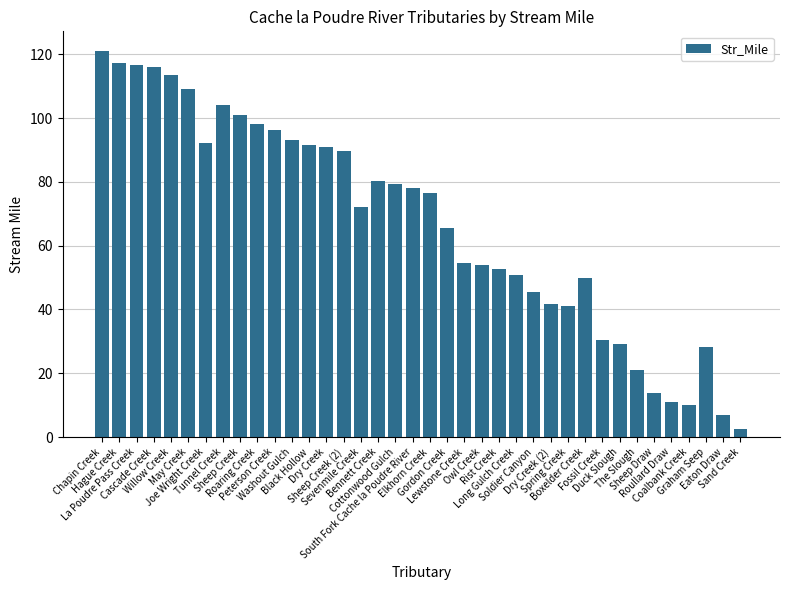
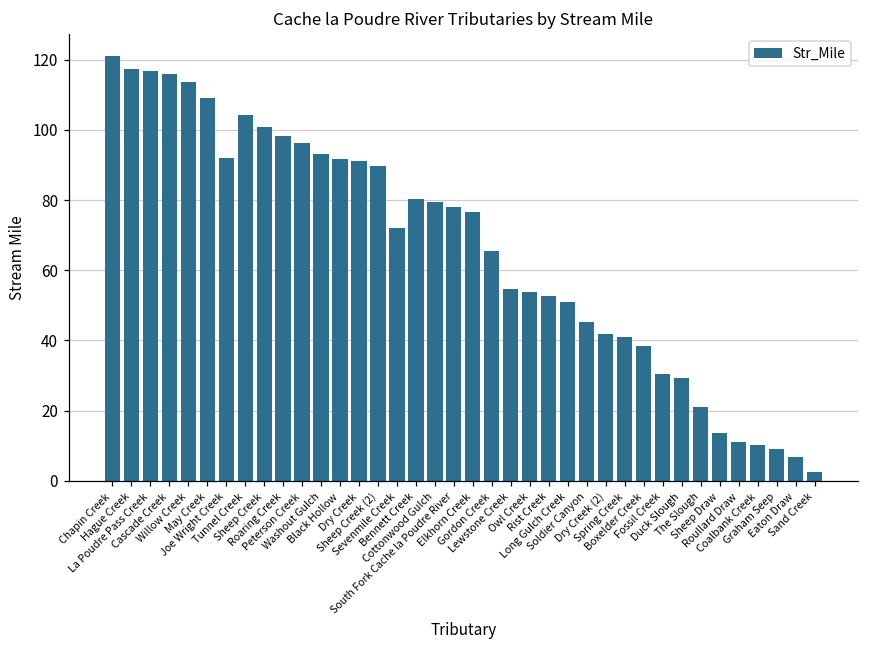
  {
    "Chapin Creek": 121,
    "Hague Creek": 117,
    "La Poudre Pass Creek": 117,
    "Cascade Creek": 116,
    "Willow Creek": 114,
    "May Creek": 109,
    "Joe Wright Creek": 92,
    "Tunnel Creek": 104,
    "Sheep Creek": 101,
    "Roaring Creek": 98,
    "Peterson Creek": 96,
    "Washout Gulch": 93,
    "Black Hollow": 92,
    "Dry Creek": 91,
    "Sheep Creek (2)": 90,
    "Sevenmile Creek": 72,
    "Bennett Creek": 80,
    "Cottonwood Gulch": 79,
    "South Fork Cache la Poudre River": 78,
    "Elkhorn Creek": 77,
    "Gordon Creek": 66,
    "Lewstone Creek": 55,
    "Owl Creek": 54,
    "Rist Creek": 53,
    "Long Gulch Creek": 51,
    "Soldier Canyon": 45,
    "Dry Creek (2)": 42,
    "Spring Creek": 41,
-   "Boxelder Creek": 50,
+   "Boxelder Creek": 38,
    "Fossil Creek": 30,
    "Duck Slough": 29,
    "The Slough": 21,
    "Sheep Draw": 14,
    "Roullard Draw": 11,
    "Coalbank Creek": 10,
-   "Graham Seep": 28,
+   "Graham Seep": 9,
    "Eaton Draw": 7,
    "Sand Creek": 3
  }
